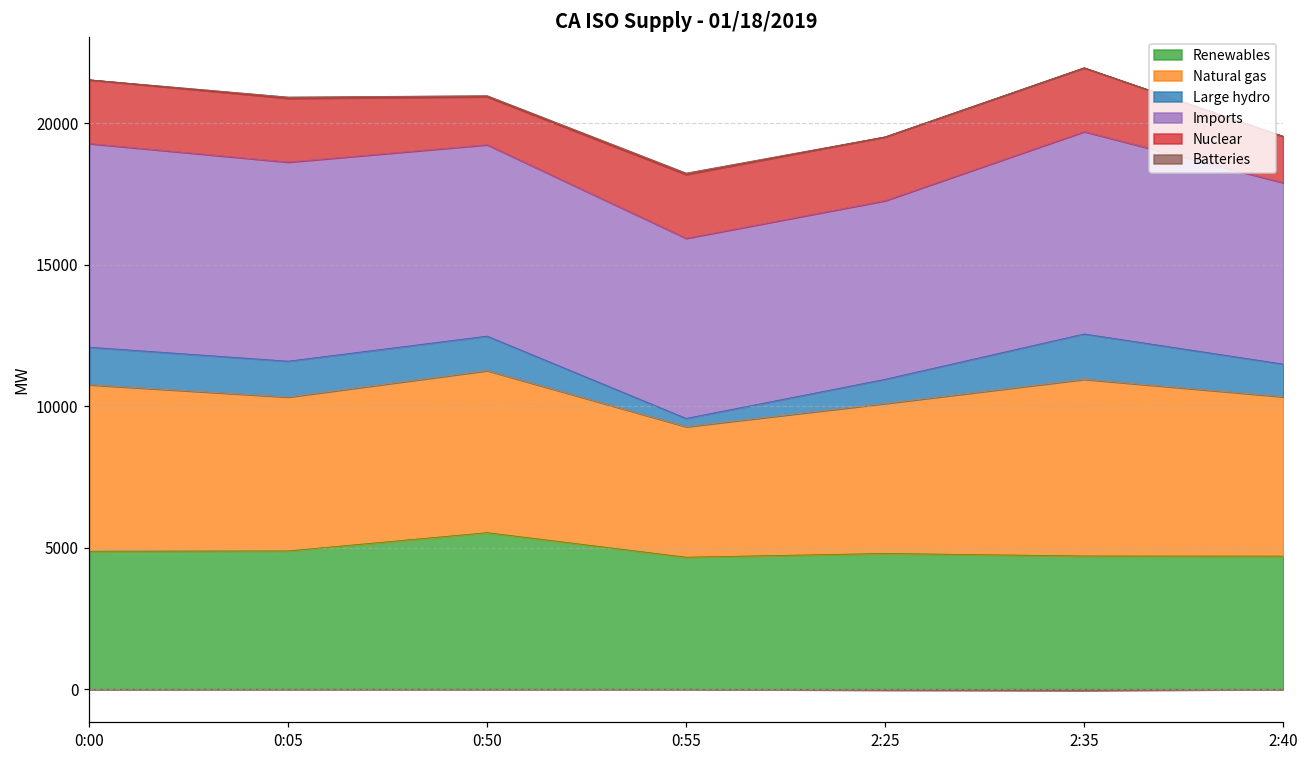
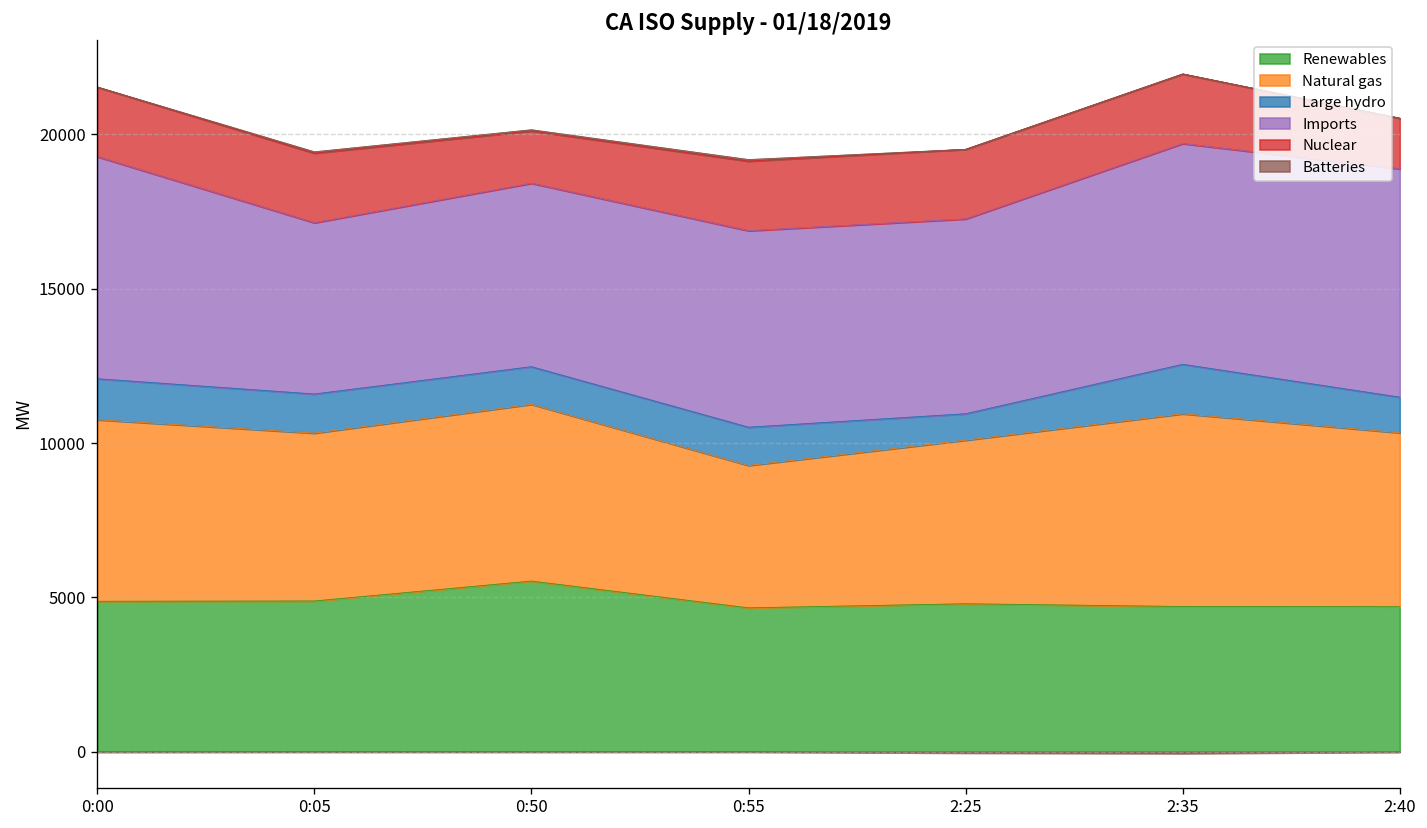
  {
    "Renewables": {
      "0:00": 4900,
      "0:05": 4900,
      "0:50": 5500,
      "0:55": 4700,
      "2:25": 4800,
      "2:35": 4700,
      "2:40": 4700
    },
    "Natural gas": {
      "0:00": 5900,
      "0:05": 5400,
      "0:50": 5700,
      "0:55": 4600,
      "2:25": 5300,
      "2:35": 6200,
      "2:40": 5600
    },
    "Large hydro": {
      "0:00": 1300,
      "0:05": 1300,
      "0:50": 1200,
-     "0:55": 300,
+     "0:55": 1200,
      "2:25": 900,
      "2:35": 1600,
      "2:40": 1200
    },
    "Imports": {
      "0:00": 7200,
-     "0:05": 7000,
-     "0:50": 6800,
+     "0:05": 5500,
+     "0:50": 5900,
      "0:55": 6400,
      "2:25": 6300,
      "2:35": 7100,
-     "2:40": 6400
+     "2:40": 7400
    }
  }
